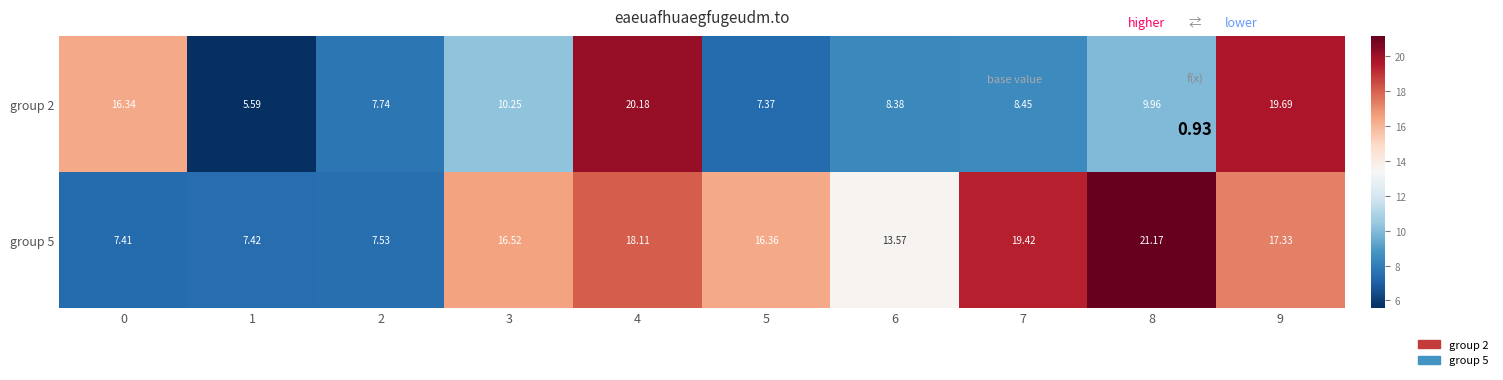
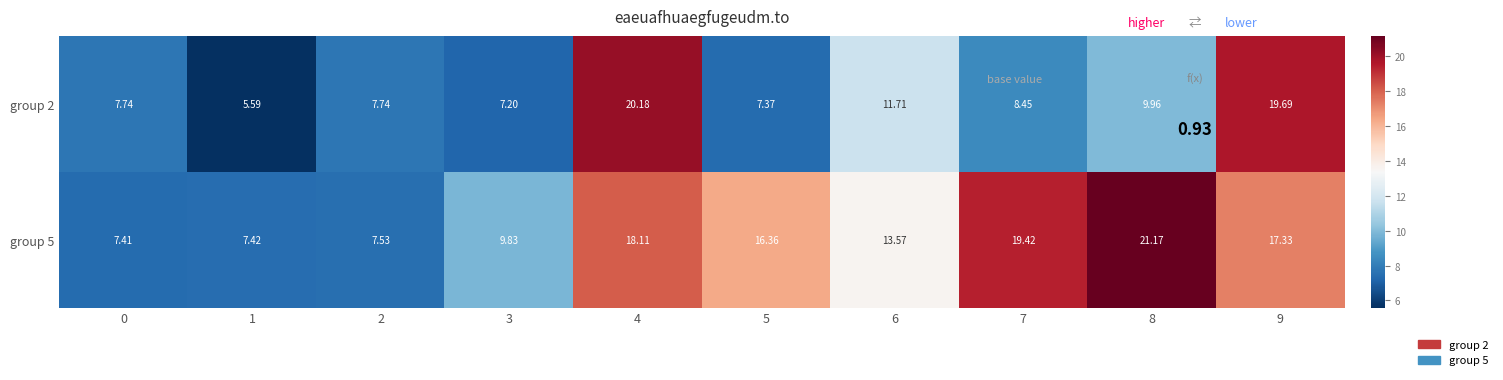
  {
    "group 2": {
-     "0": 16.34,
+     "0": 7.74,
      "1": 5.59,
      "2": 7.74,
-     "3": 10.25,
+     "3": 7.20,
      "4": 20.18,
      "5": 7.37,
-     "6": 8.38,
+     "6": 11.71,
      "7": 8.45,
      "8": 9.96,
      "9": 19.69
    },
    "group 5": {
      "0": 7.41,
      "1": 7.42,
      "2": 7.53,
-     "3": 16.52,
+     "3": 9.83,
      "4": 18.11,
      "5": 16.36,
      "6": 13.57,
      "7": 19.42,
      "8": 21.17,
      "9": 17.33
    }
  }
